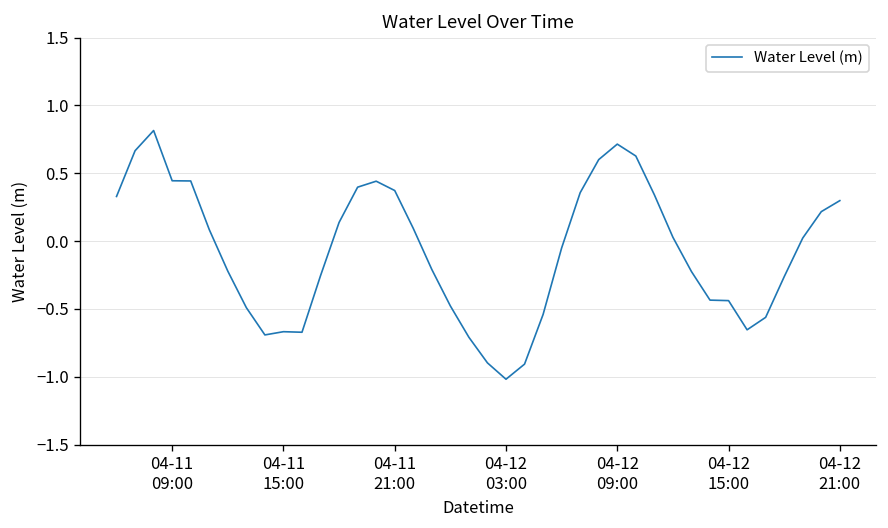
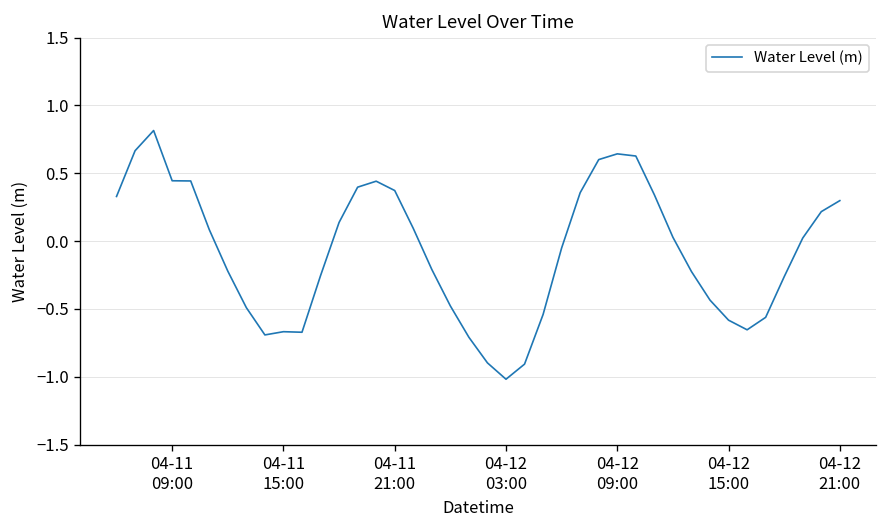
  {
    "04-11 09:00": 0.44,
    "04-11 15:00": -0.67,
    "04-11 21:00": 0.37,
    "04-12 03:00": -1.02,
-   "04-12 09:00": 0.71,
-   "04-12 15:00": -0.44,
+   "04-12 09:00": 0.64,
+   "04-12 15:00": -0.58,
    "04-12 21:00": 0.30
  }
